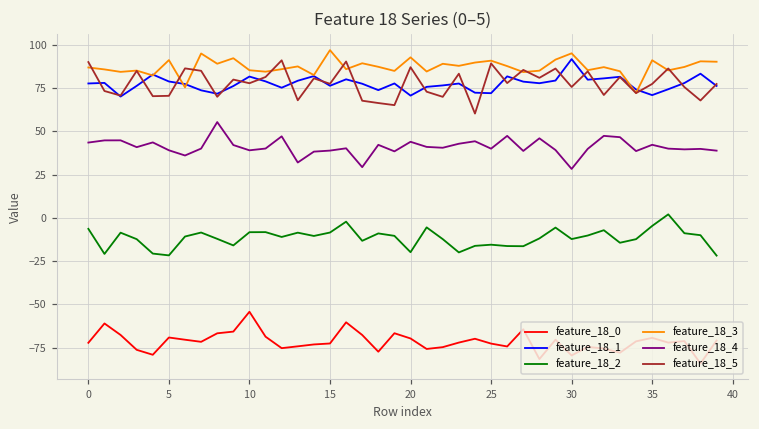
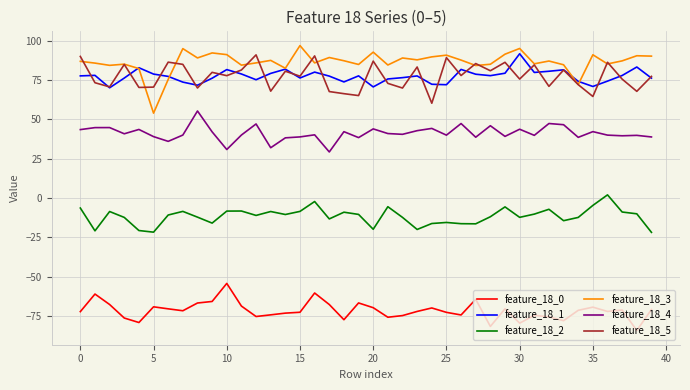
  {
    "feature_18_0": {
      "0": -72,
      "5": -69,
      "10": -54,
      "15": -73,
      "20": -70,
      "25": -73
    },
    "feature_18_1": {
      "0": 78,
      "5": 79,
      "10": 82,
      "20": 71,
      "25": 72,
      "30": 92,
      "35": 71
    },
    "feature_18_2": {
      "0": -6,
      "5": -22,
      "10": -8,
      "15": -8,
      "20": -20,
      "25": -16,
      "30": -12,
      "35": -5
    },
    "feature_18_3": {
      "0": 87,
-     "5": 91,
-     "10": 85,
+     "5": 54,
+     "10": 91,
      "15": 97,
      "20": 93,
      "30": 95,
      "35": 91
    },
    "feature_18_4": {
      "0": 44,
      "5": 39,
-     "10": 39,
+     "10": 31,
      "15": 39,
      "20": 44,
      "25": 40,
-     "30": 28,
+     "30": 44,
      "35": 42
    },
    "feature_18_5": {
      "0": 90,
      "5": 71,
      "10": 78,
      "20": 87,
      "30": 76,
-     "35": 77
+     "35": 65
    }
  }
